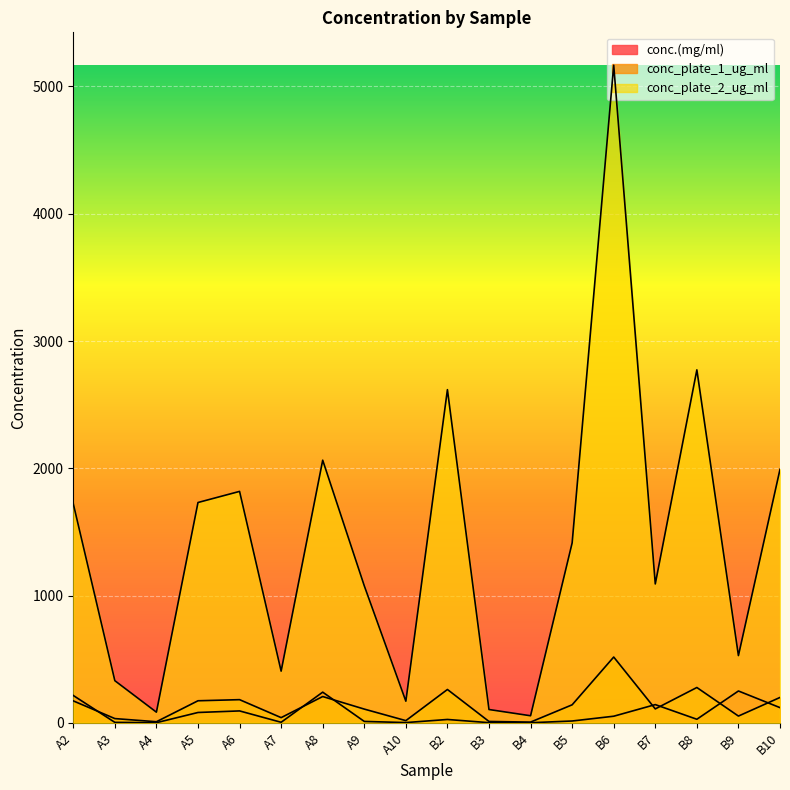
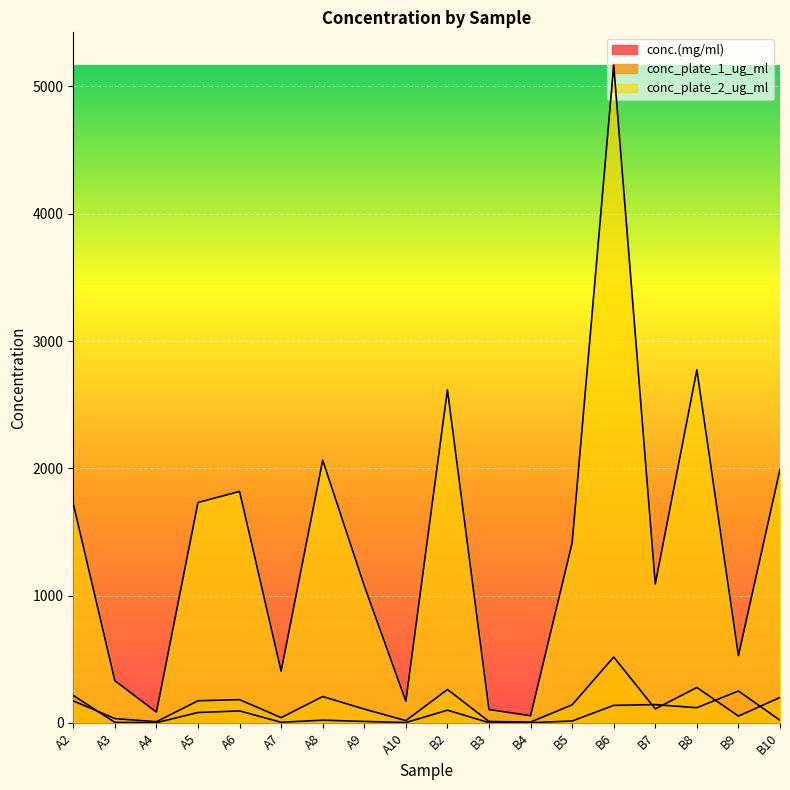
  {
    "conc.(mg/ml)": {
      "A2": 210,
      "A3": 0,
      "A5": 80,
      "A6": 90,
      "A7": 0,
-     "A8": 240,
+     "A8": 20,
      "A9": 10,
-     "B2": 30,
+     "B2": 100,
      "B5": 10,
-     "B6": 50,
+     "B6": 140,
      "B7": 140,
-     "B8": 30,
+     "B8": 120,
      "B9": 250,
-     "B10": 120
+     "B10": 20
    },
    "conc_plate_1_ug_ml": {
      "A2": 170,
      "A3": 30,
      "A5": 170,
      "A6": 180,
      "A7": 40,
      "A8": 210,
      "A9": 110,
      "B2": 260,
      "B5": 140,
      "B6": 520,
      "B7": 110,
      "B8": 280,
      "B9": 50,
      "B10": 200
    },
    "conc_plate_2_ug_ml": {
      "A2": 1720,
      "A3": 330,
      "A4": 80,
      "A5": 1730,
      "A6": 1820,
      "A7": 410,
      "A8": 2060,
      "A9": 1080,
      "A10": 170,
      "B2": 2620,
      "B3": 100,
      "B4": 60,
      "B5": 1410,
      "B7": 1090,
      "B8": 2770,
      "B9": 530,
      "B10": 1990
    }
  }
